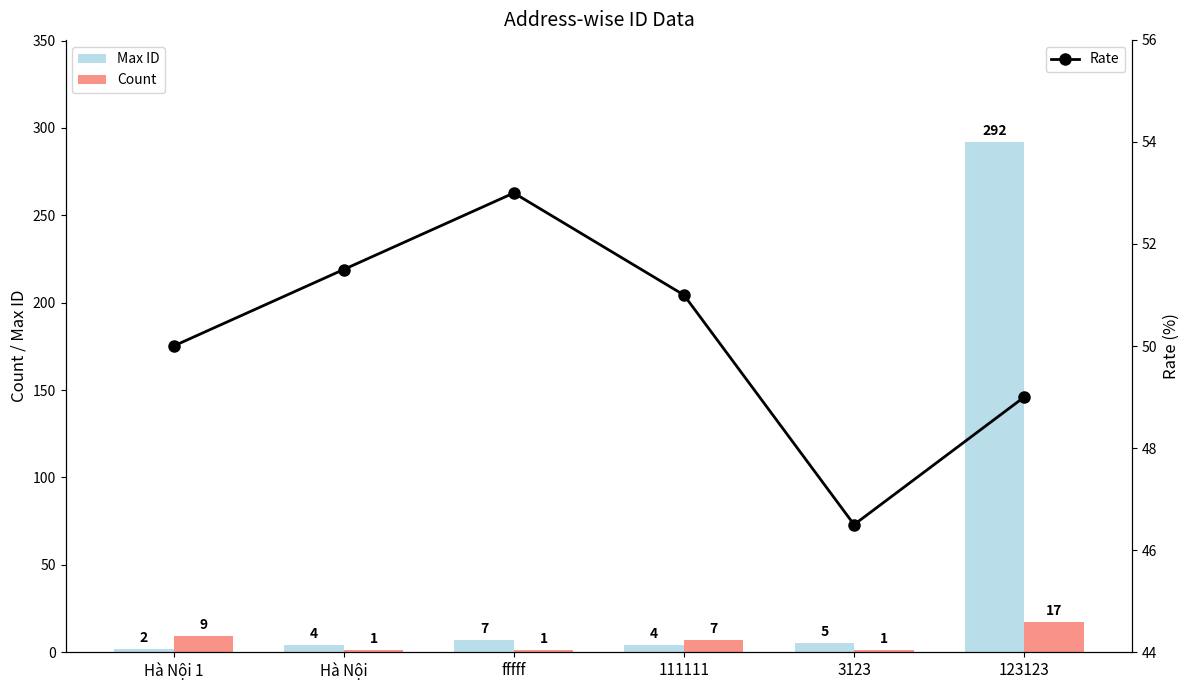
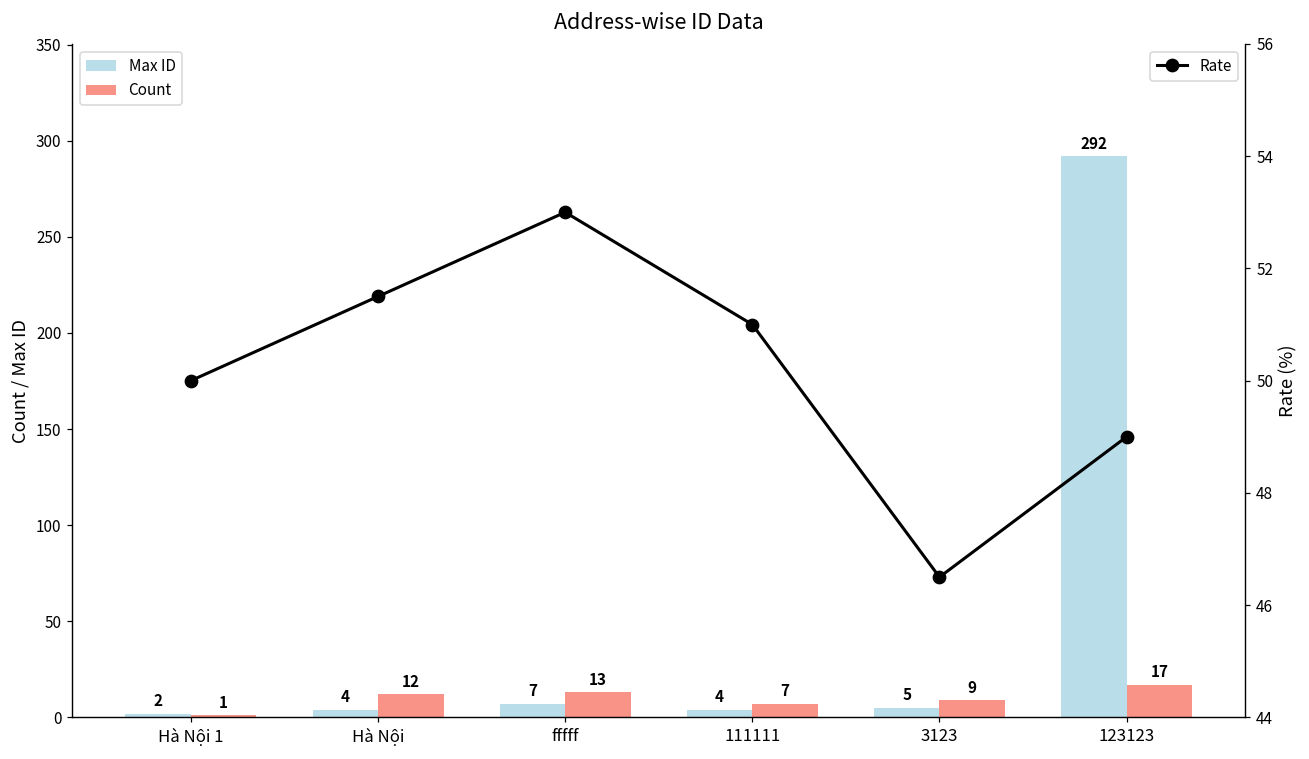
  {
    "Max ID": {
      "Hà Nội 1": 2,
      "Hà Nội": 4,
      "fffff": 7,
      "111111": 4,
      "3123": 5,
      "123123": 292
    },
    "Count": {
-     "Hà Nội 1": 9,
-     "Hà Nội": 1,
-     "fffff": 1,
+     "Hà Nội 1": 1,
+     "Hà Nội": 12,
+     "fffff": 13,
      "111111": 7,
-     "3123": 1,
+     "3123": 9,
      "123123": 17
    }
  }
